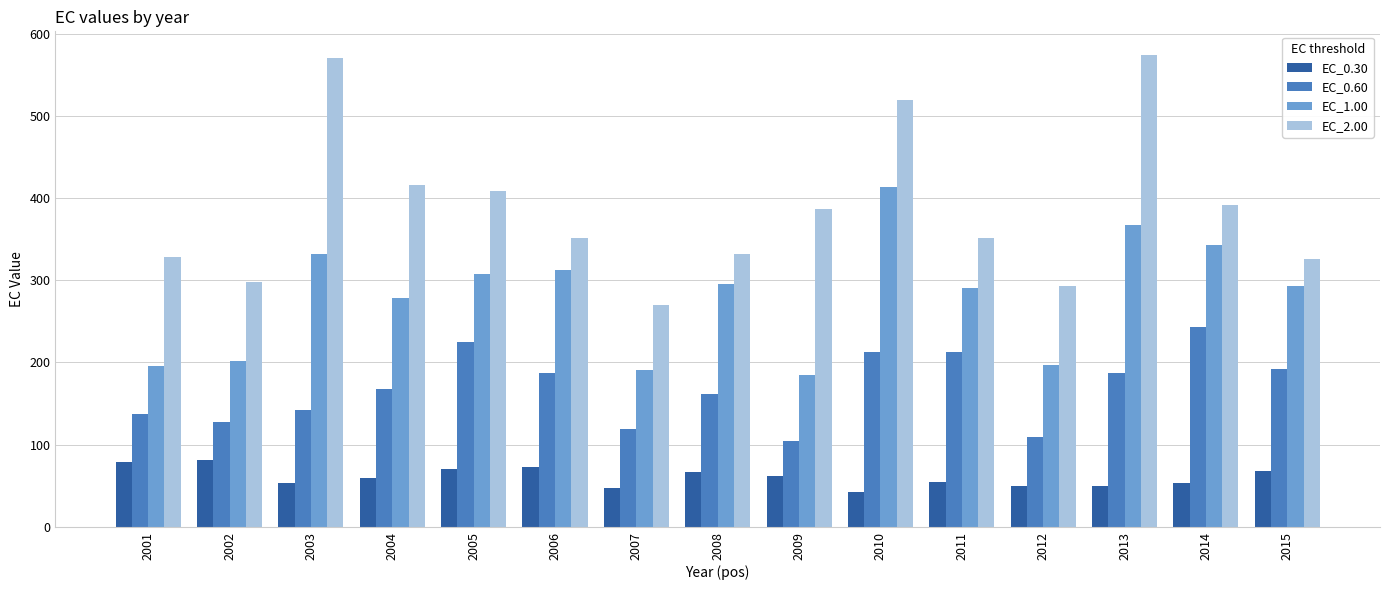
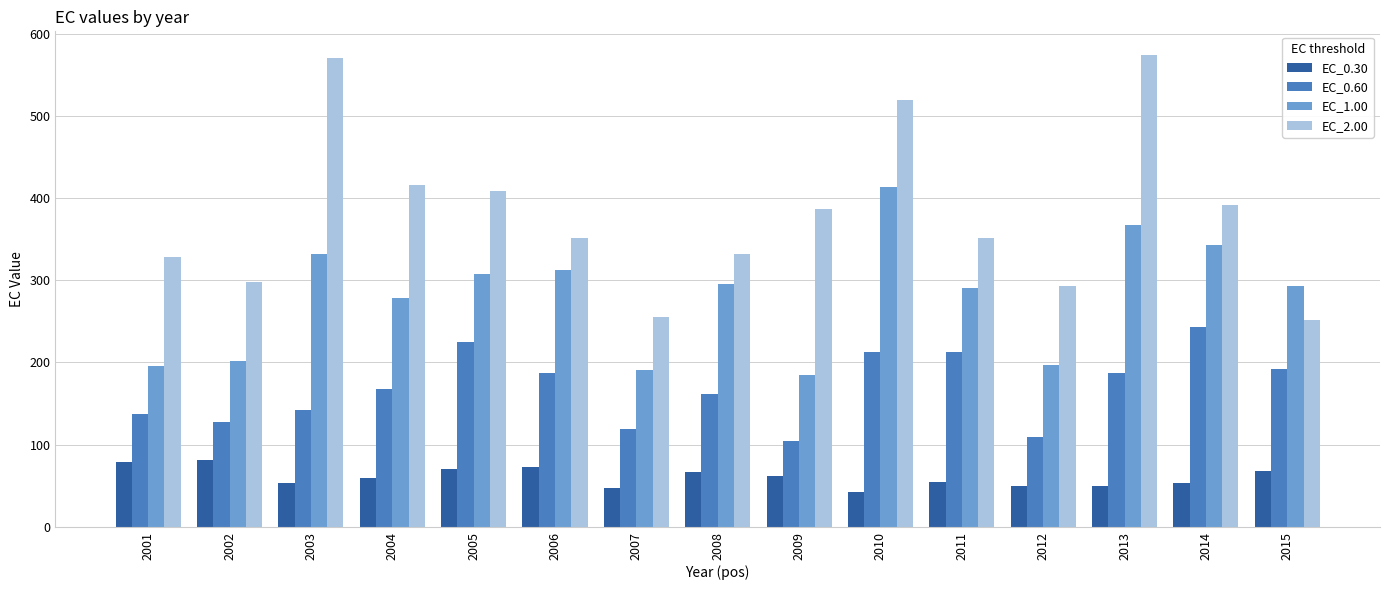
  {
    "EC_2.00": {
      "2001": 330,
      "2002": 300,
      "2003": 570,
      "2004": 420,
      "2005": 410,
      "2006": 350,
-     "2007": 270,
+     "2007": 250,
      "2008": 330,
      "2009": 390,
      "2010": 520,
      "2011": 350,
      "2012": 290,
      "2013": 570,
      "2014": 390,
-     "2015": 330
+     "2015": 250
    }
  }
